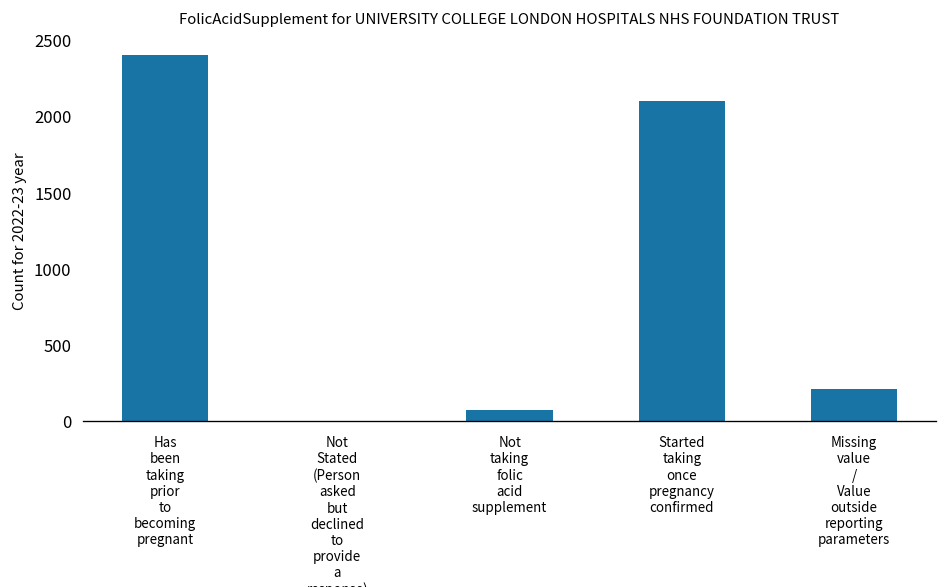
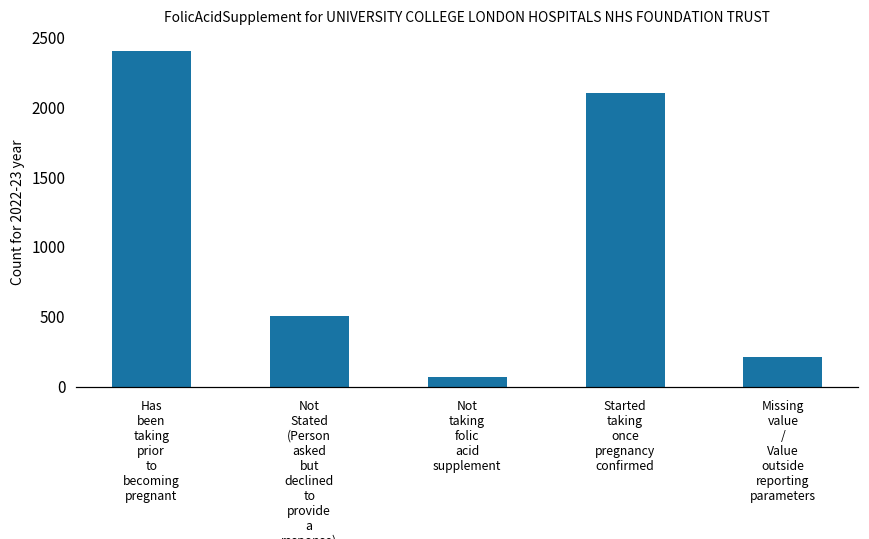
  {
    "Has been taking prior to becoming pregnant": 2400,
-   "Not Stated (Person asked but declined to provide a response)": 0,
+   "Not Stated (Person asked but declined to provide a response)": 510,
    "Not taking folic acid supplement": 70,
    "Started taking once pregnancy confirmed": 2100,
    "Missing value / Value outside reporting parameters": 210
  }
